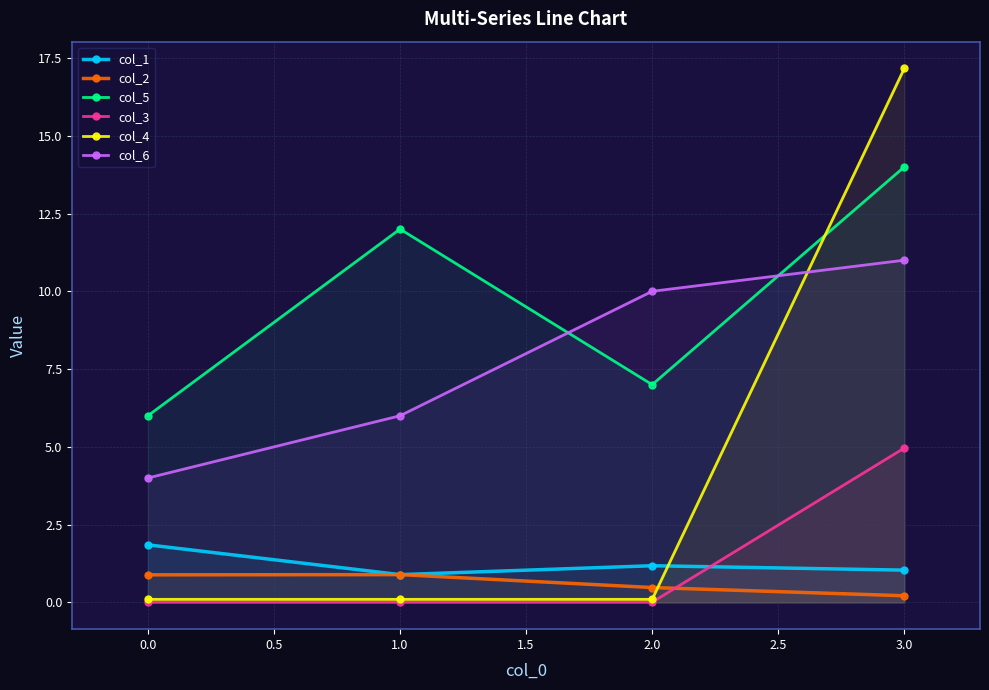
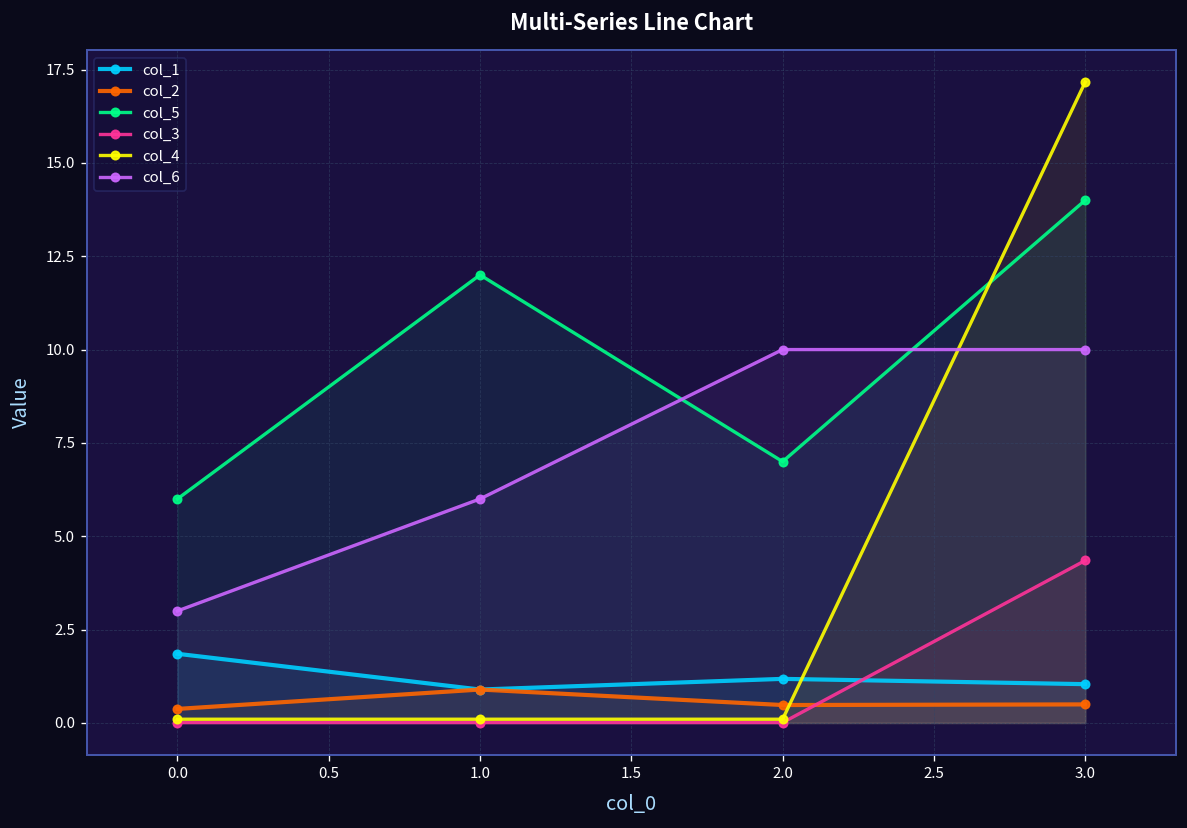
  {
    "col_1": {
      "0.0": 1.9,
      "2.0": 1.2,
      "3.0": 1.0
    },
    "col_2": {
-     "0.0": 0.9,
+     "0.0": 0.4,
      "2.0": 0.5,
-     "3.0": 0.2
+     "3.0": 0.5
    },
    "col_5": {
      "0.0": 6.0,
      "1.0": 12.0,
      "2.0": 7.0,
      "3.0": 14.0
    },
    "col_3": {
      "0.0": 0.0,
      "1.0": 0.0,
      "2.0": 0.0,
-     "3.0": 5.0
+     "3.0": 4.4
    },
    "col_4": {
      "0.0": 0.1,
      "1.0": 0.1,
      "2.0": 0.1,
      "3.0": 17.2
    },
    "col_6": {
-     "0.0": 4,
+     "0.0": 3,
      "1.0": 6,
      "2.0": 10,
-     "3.0": 11
+     "3.0": 10
    }
  }
